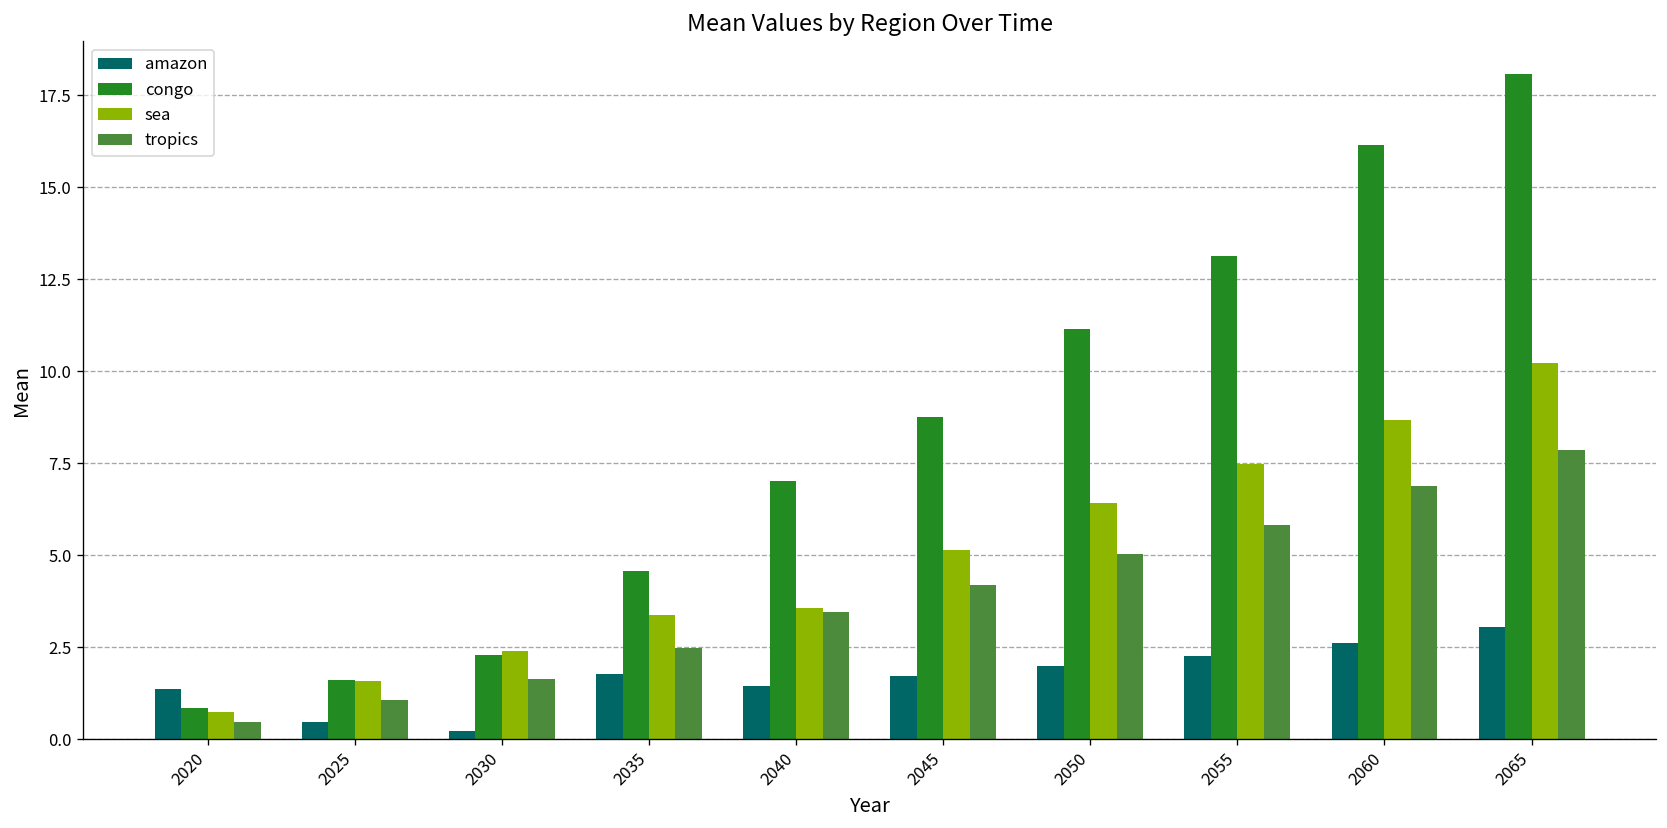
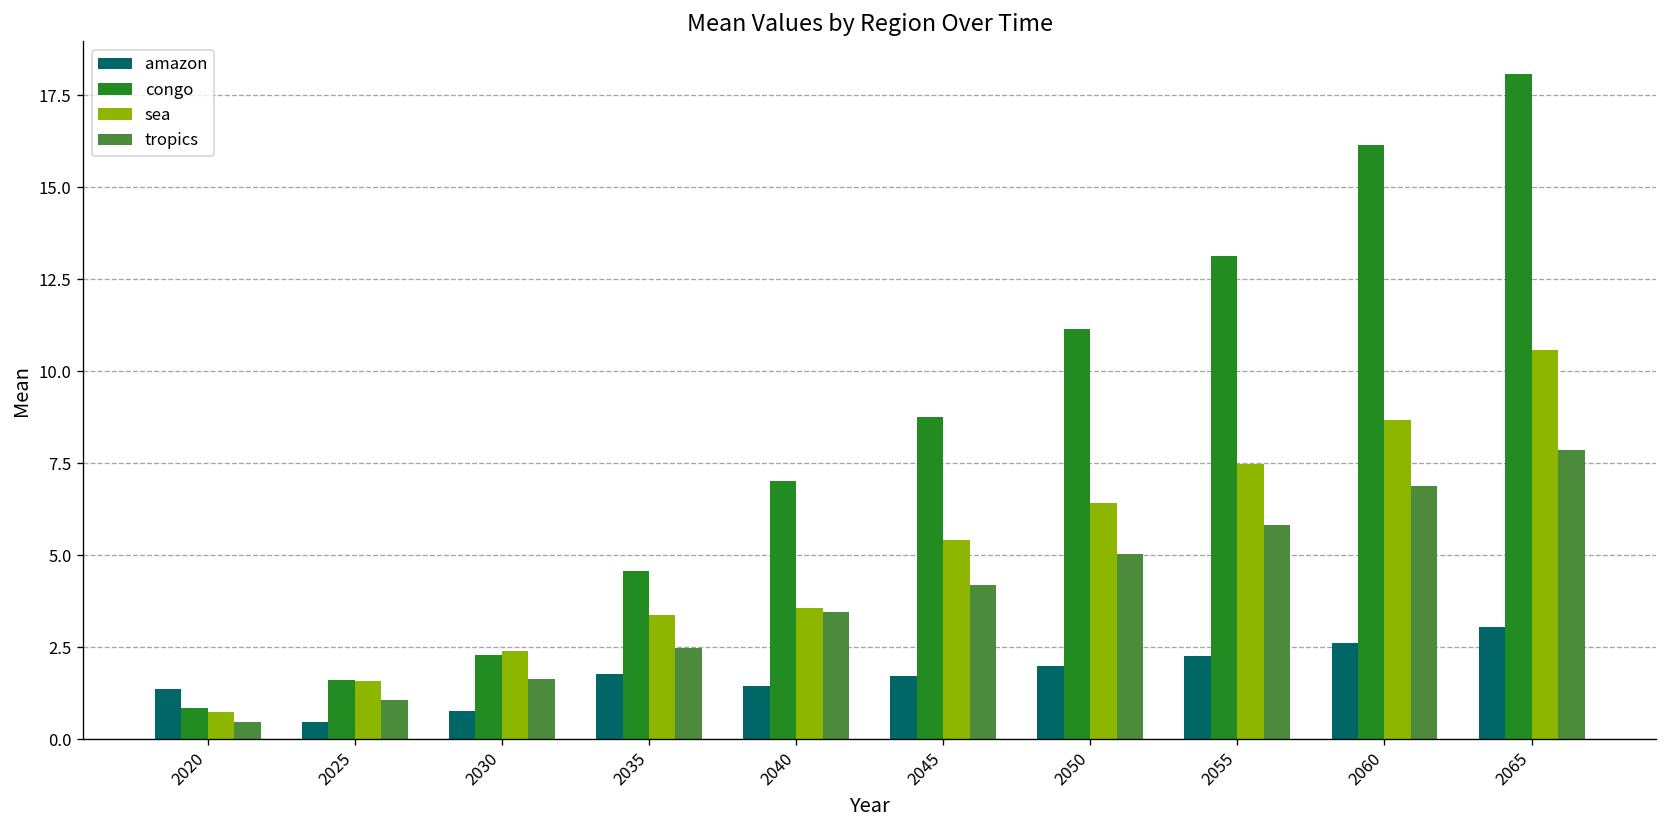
  {
    "amazon": {
      "2020": 1.4,
      "2025": 0.5,
-     "2030": 0.2,
+     "2030": 0.8,
      "2035": 1.8,
      "2040": 1.4,
      "2045": 1.7,
      "2050": 2.0,
      "2055": 2.3,
      "2060": 2.6,
      "2065": 3.0
    },
    "sea": {
      "2020": 0.7,
      "2025": 1.6,
      "2030": 2.4,
      "2035": 3.4,
      "2040": 3.6,
-     "2045": 5.1,
+     "2045": 5.4,
      "2050": 6.4,
      "2055": 7.5,
      "2060": 8.7,
-     "2065": 10.2
+     "2065": 10.6
    }
  }
